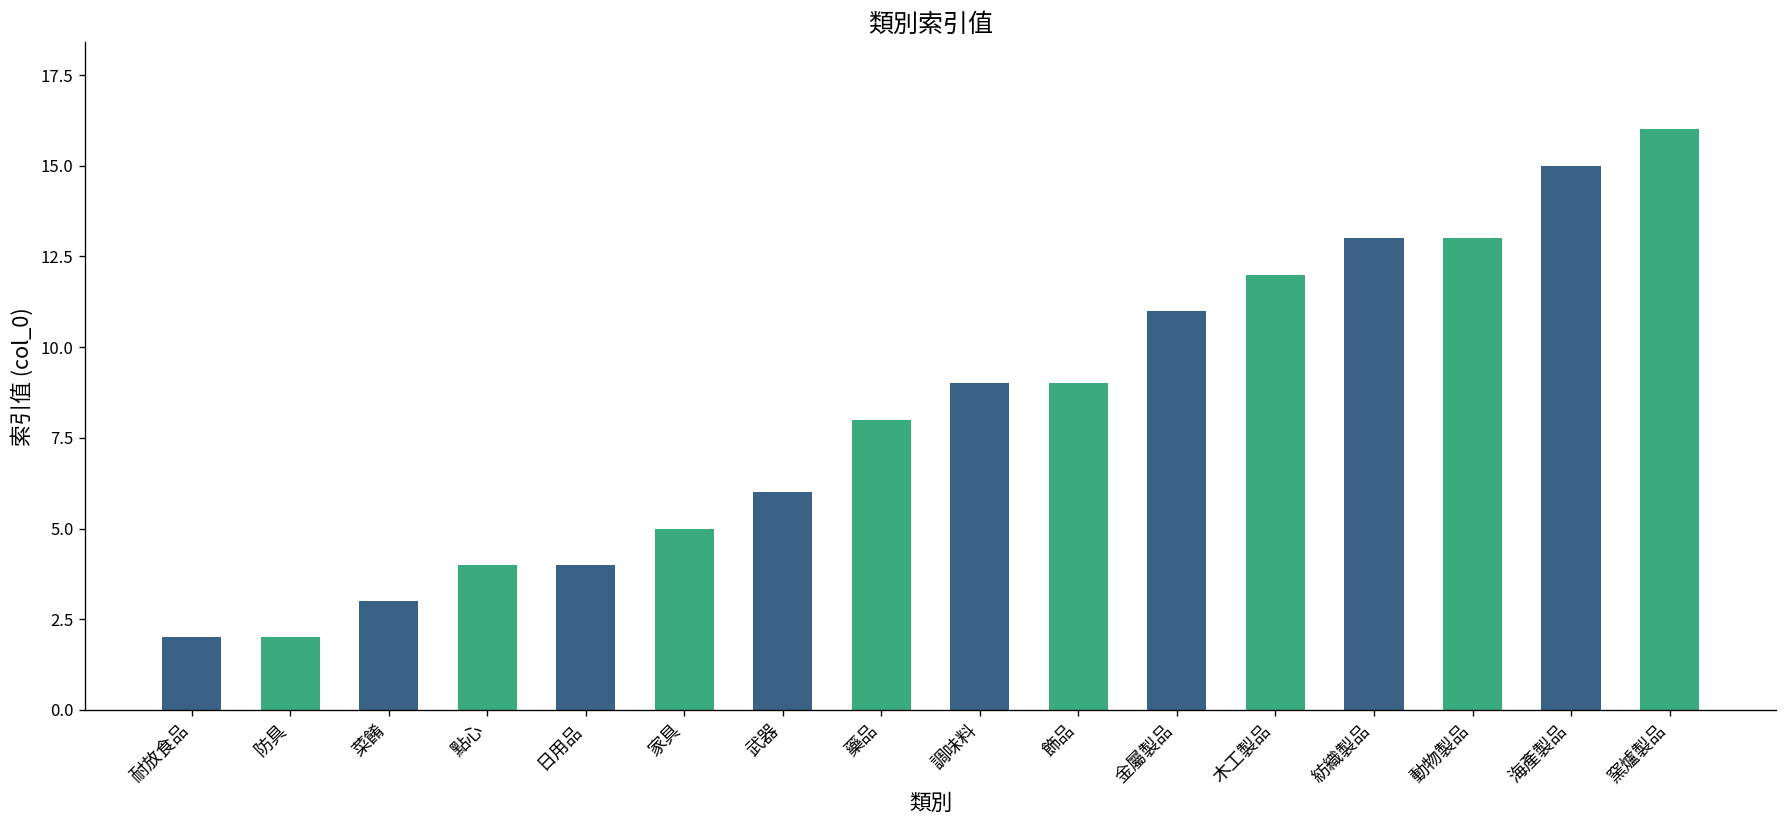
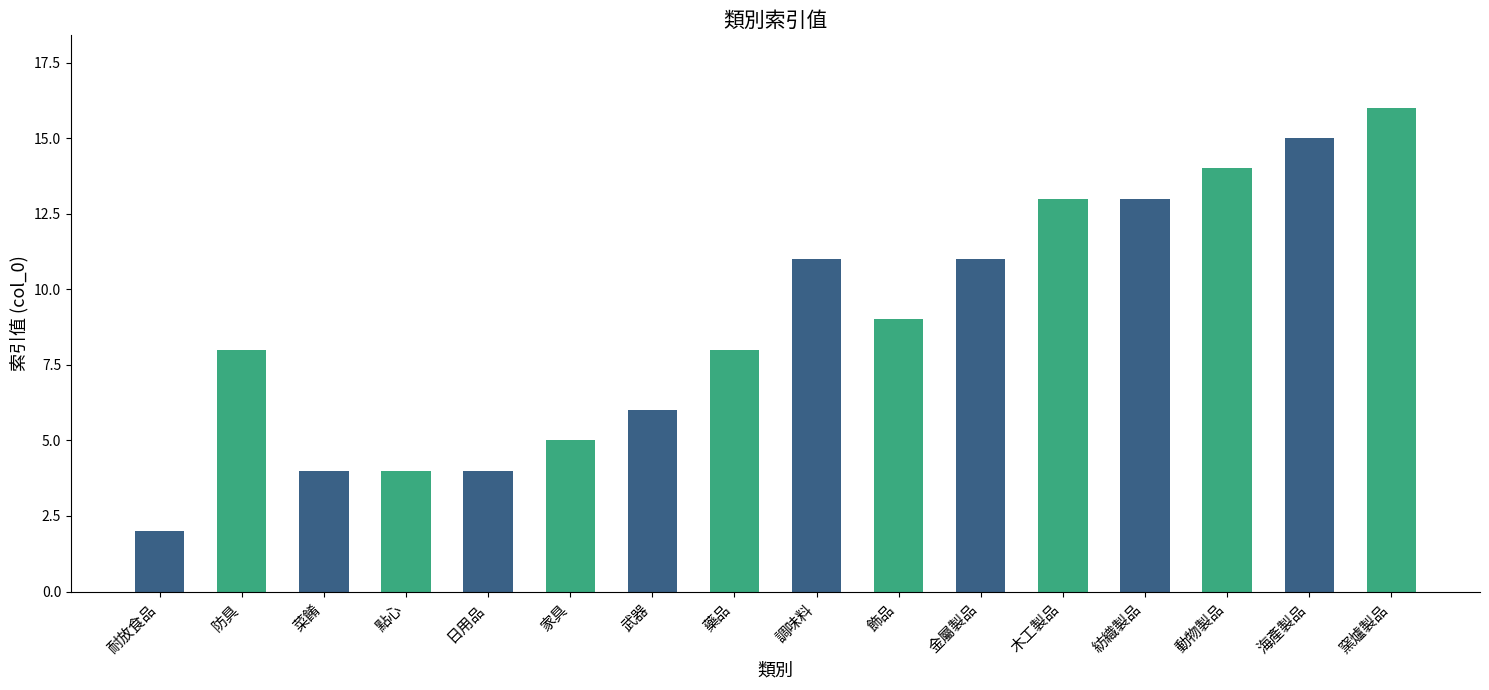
  {
    "耐放食品": 2,
-   "防具": 2,
-   "菜餚": 3,
+   "防具": 8,
+   "菜餚": 4,
    "點心": 4,
    "日用品": 4,
    "家具": 5,
    "武器": 6,
    "藥品": 8,
-   "調味料": 9,
+   "調味料": 11,
    "飾品": 9,
    "金屬製品": 11,
-   "木工製品": 12,
+   "木工製品": 13,
    "紡織製品": 13,
-   "動物製品": 13,
+   "動物製品": 14,
    "海產製品": 15,
    "窯爐製品": 16
  }
